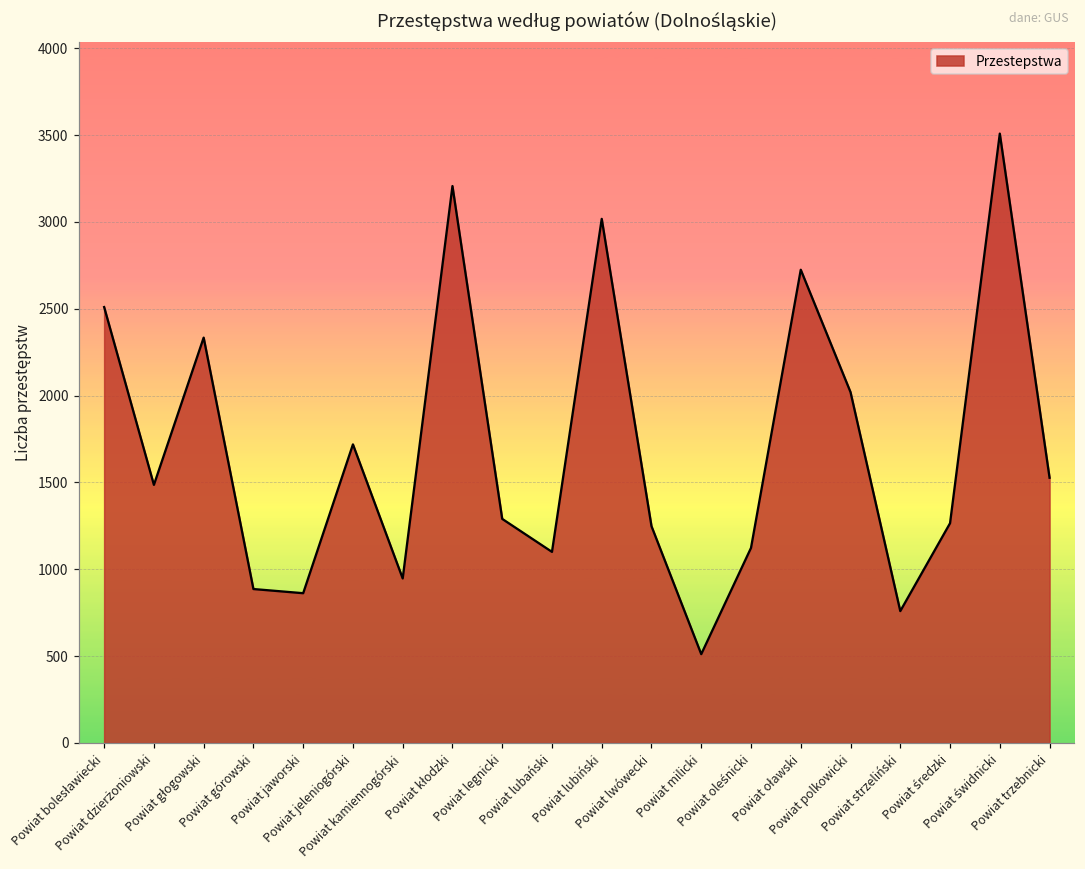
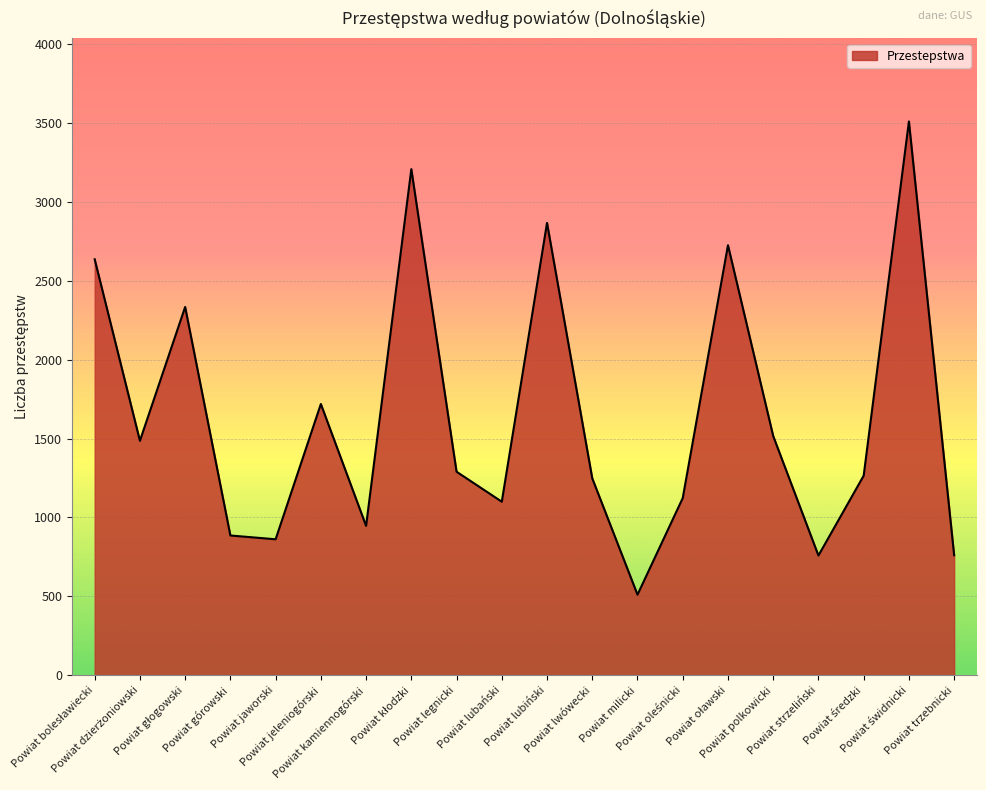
  {
-   "Powiat bolesławiecki": 2510,
+   "Powiat bolesławiecki": 2640,
    "Powiat dzierżoniowski": 1490,
    "Powiat głogowski": 2330,
    "Powiat górowski": 890,
    "Powiat jaworski": 860,
    "Powiat jeleniogórski": 1720,
    "Powiat kamiennogórski": 950,
    "Powiat kłodzki": 3210,
    "Powiat legnicki": 1290,
    "Powiat lubański": 1100,
-   "Powiat lubiński": 3020,
+   "Powiat lubiński": 2870,
    "Powiat lwówecki": 1250,
    "Powiat milicki": 510,
    "Powiat oleśnicki": 1120,
    "Powiat oławski": 2730,
-   "Powiat polkowicki": 2020,
+   "Powiat polkowicki": 1520,
    "Powiat strzeliński": 760,
    "Powiat średzki": 1270,
    "Powiat świdnicki": 3510,
-   "Powiat trzebnicki": 1530
+   "Powiat trzebnicki": 760
  }
